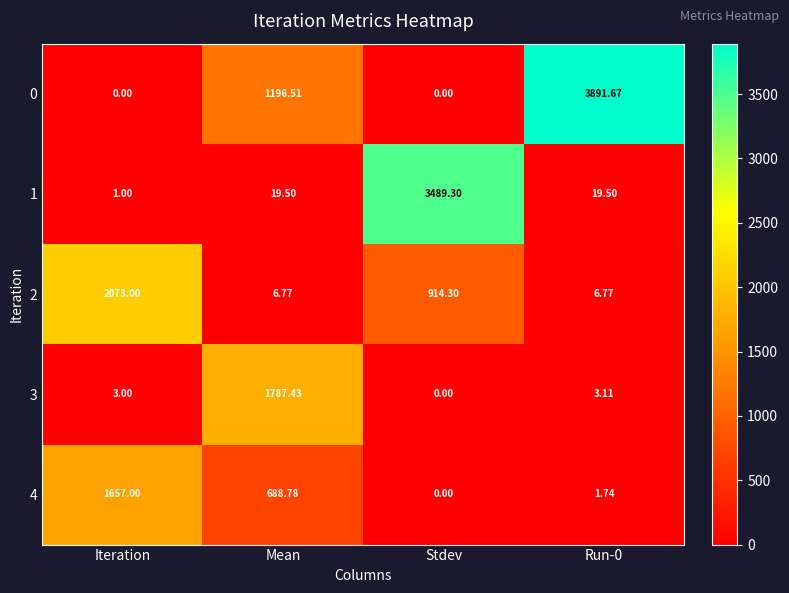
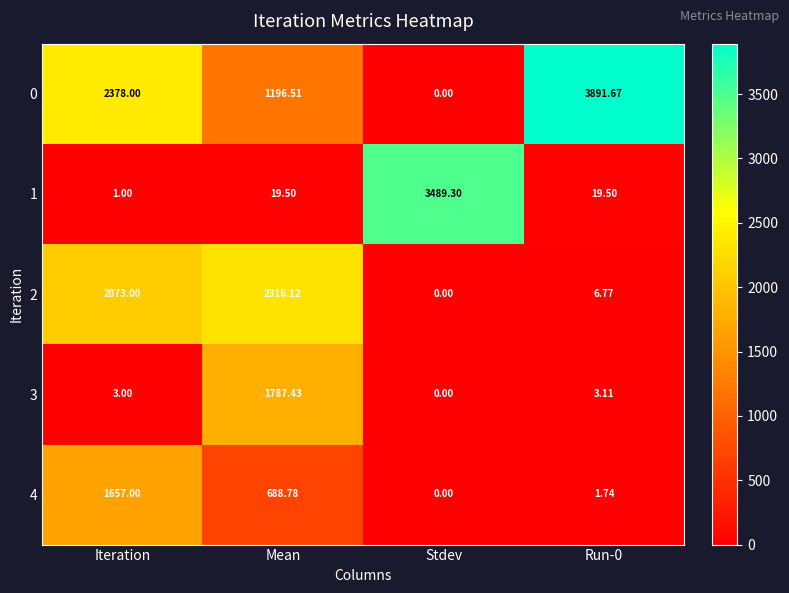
  {
    "0": {
-     "Iteration": 0.00,
+     "Iteration": 2378.00,
      "Mean": 1196.51,
      "Stdev": 0.00,
      "Run-0": 3891.67
    },
    "1": {
      "Iteration": 1.00,
      "Mean": 19.50,
      "Stdev": 3489.30,
      "Run-0": 19.50
    },
    "2": {
      "Iteration": 2073.00,
-     "Mean": 6.77,
-     "Stdev": 914.30,
+     "Mean": 2316.12,
+     "Stdev": 0.00,
      "Run-0": 6.77
    },
    "3": {
      "Iteration": 3.00,
      "Mean": 1787.43,
      "Stdev": 0.00,
      "Run-0": 3.11
    },
    "4": {
      "Iteration": 1657.00,
      "Mean": 688.78,
      "Stdev": 0.00,
      "Run-0": 1.74
    }
  }
